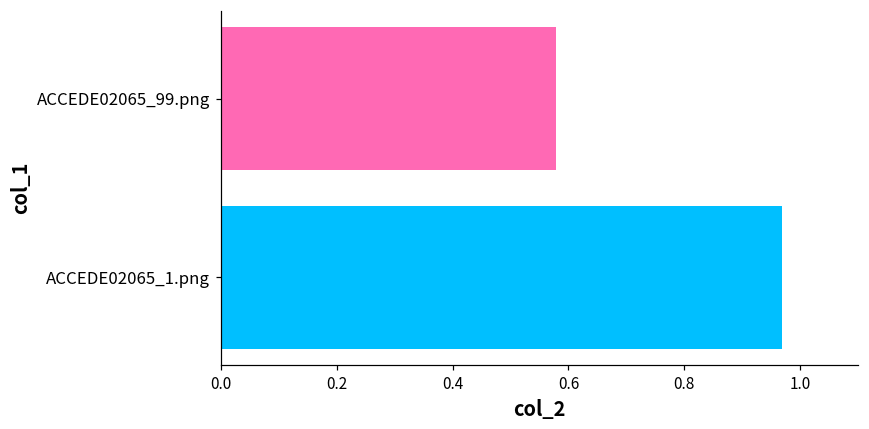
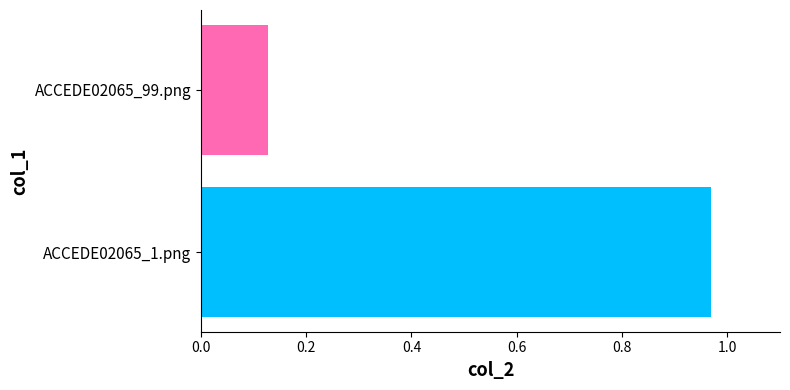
  {
-   "ACCEDE02065_99.png": 0.58,
+   "ACCEDE02065_99.png": 0.13,
    "ACCEDE02065_1.png": 0.97
  }
